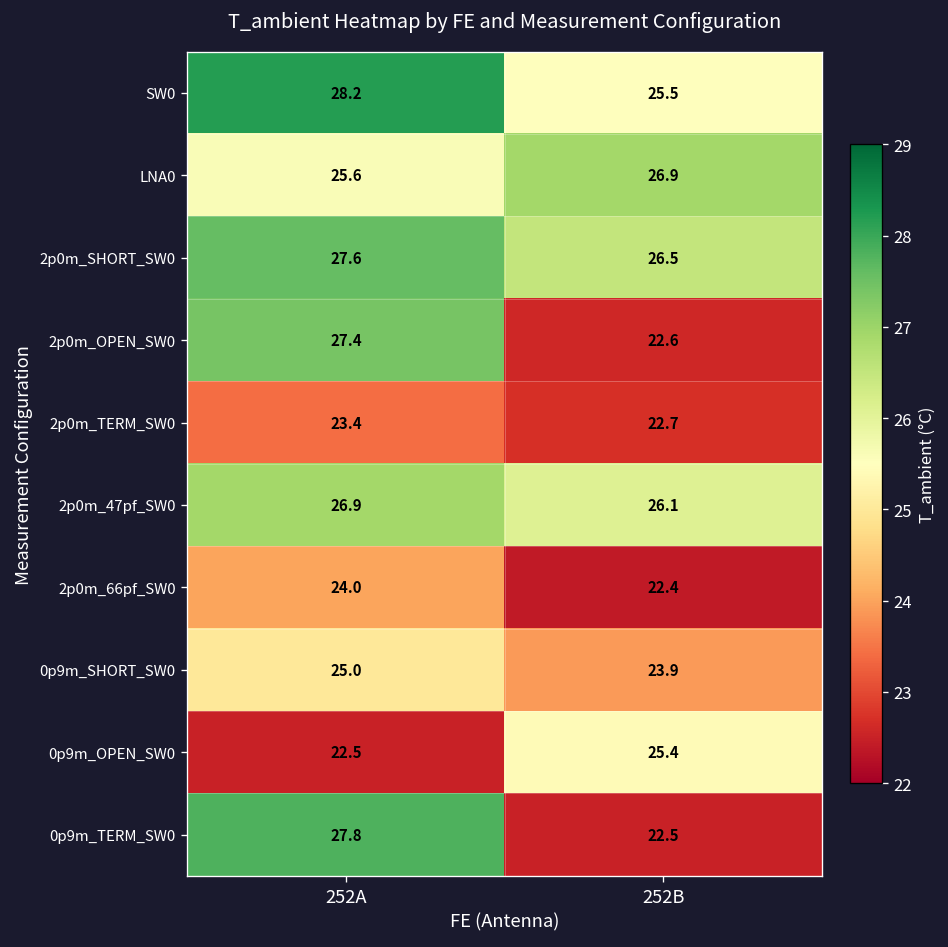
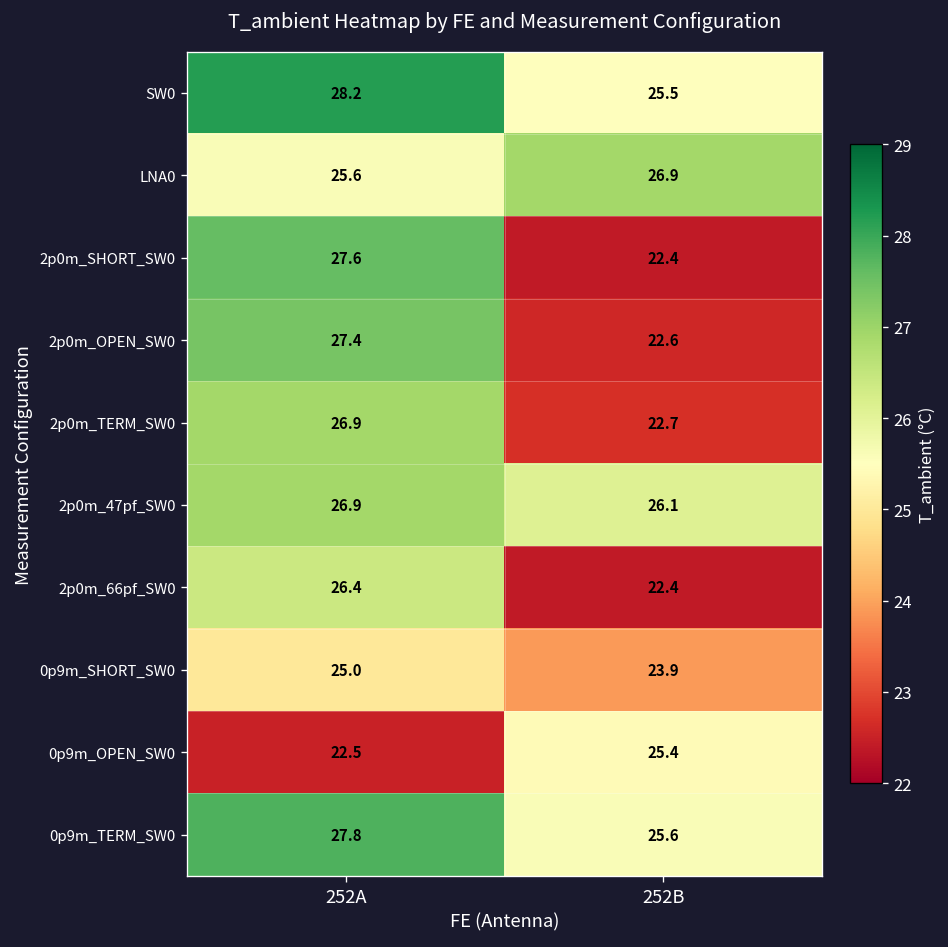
  {
    "SW0": {
      "252A": 28.2,
      "252B": 25.5
    },
    "LNA0": {
      "252A": 25.6,
      "252B": 26.9
    },
    "2p0m_SHORT_SW0": {
      "252A": 27.6,
-     "252B": 26.5
+     "252B": 22.4
    },
    "2p0m_OPEN_SW0": {
      "252A": 27.4,
      "252B": 22.6
    },
    "2p0m_TERM_SW0": {
-     "252A": 23.4,
+     "252A": 26.9,
      "252B": 22.7
    },
    "2p0m_47pf_SW0": {
      "252A": 26.9,
      "252B": 26.1
    },
    "2p0m_66pf_SW0": {
-     "252A": 24.0,
+     "252A": 26.4,
      "252B": 22.4
    },
    "0p9m_SHORT_SW0": {
      "252A": 25.0,
      "252B": 23.9
    },
    "0p9m_OPEN_SW0": {
      "252A": 22.5,
      "252B": 25.4
    },
    "0p9m_TERM_SW0": {
      "252A": 27.8,
-     "252B": 22.5
+     "252B": 25.6
    }
  }
